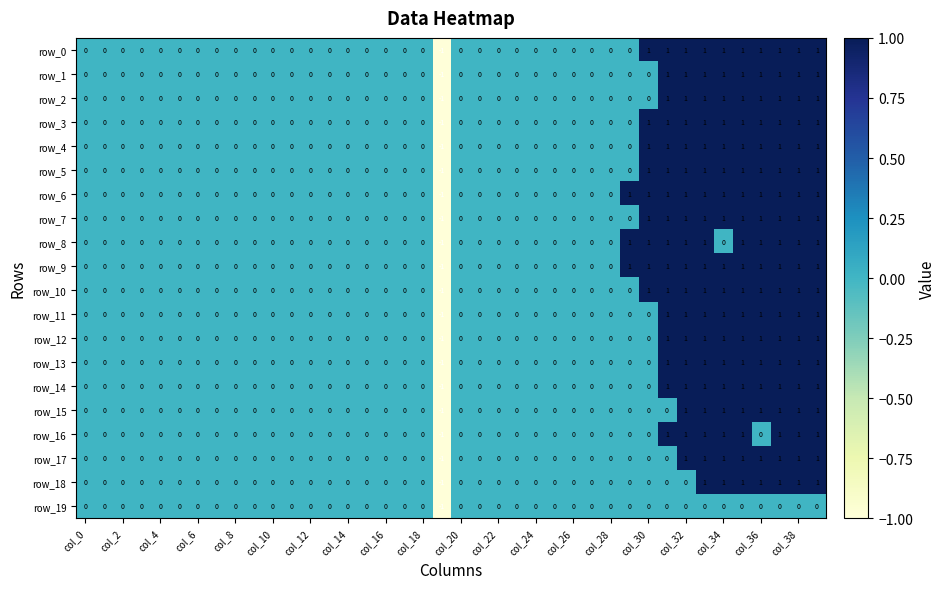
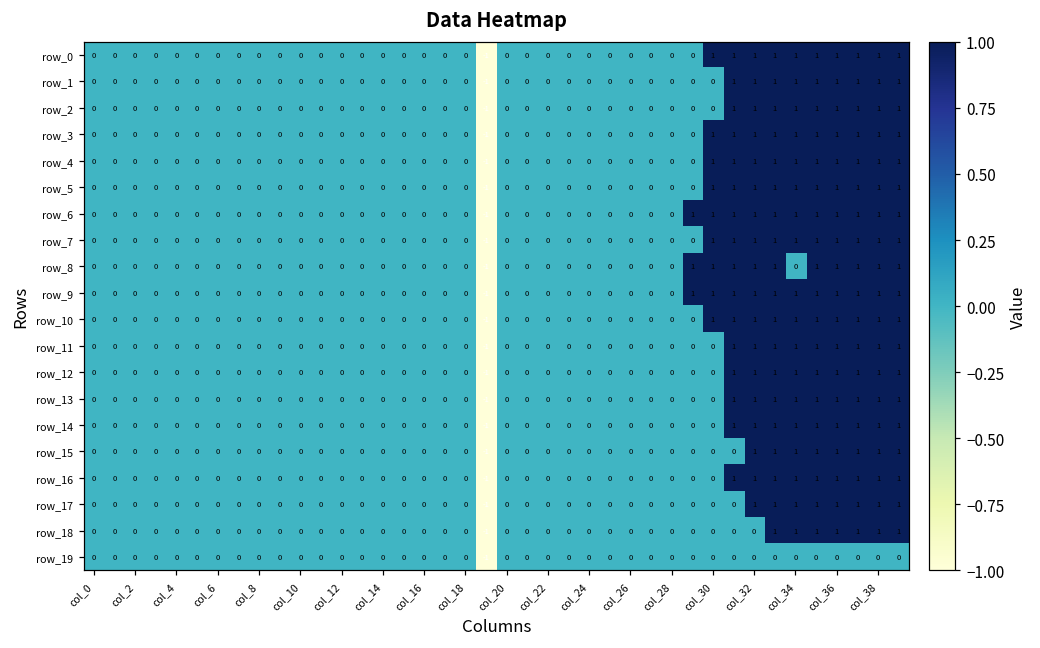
  {
    "row_16": {
      "col_0": 0,
      "col_2": 0,
      "col_4": 0,
      "col_6": 0,
      "col_8": 0,
      "col_10": 0,
      "col_12": 0,
      "col_14": 0,
      "col_16": 0,
      "col_18": 0,
      "col_20": 0,
      "col_22": 0,
      "col_24": 0,
      "col_26": 0,
      "col_28": 0,
      "col_30": 0,
      "col_32": 1,
      "col_34": 1,
-     "col_36": 0,
+     "col_36": 1,
      "col_38": 1
    }
  }
